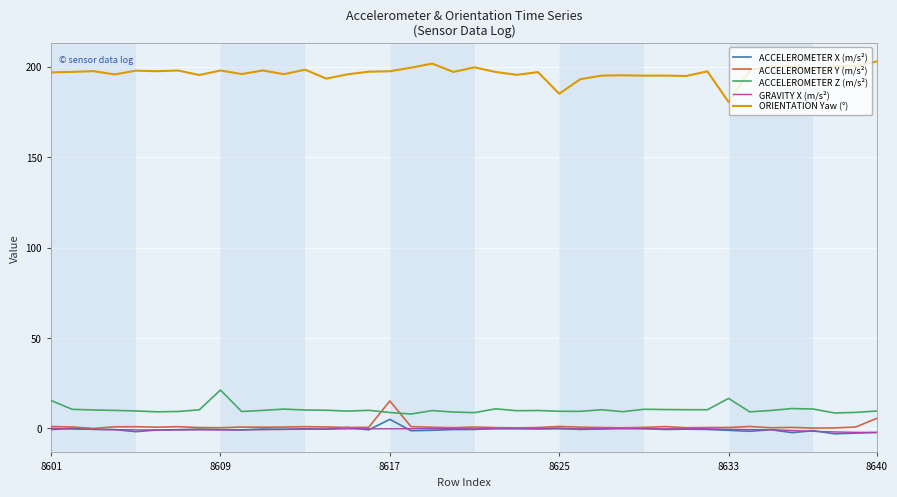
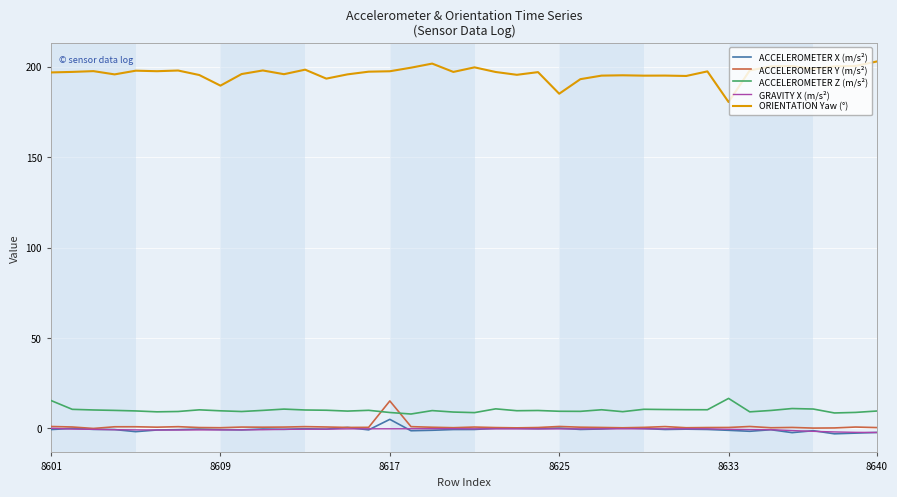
  {
    "ACCELEROMETER X (m/s²)": {
      "8617": 5
    },
    "ACCELEROMETER Y (m/s²)": {
      "8617": 15,
-     "8640": 6
+     "8640": 0
    },
    "ACCELEROMETER Z (m/s²)": {
      "8601": 15,
-     "8609": 21,
+     "8609": 10,
      "8617": 9,
      "8625": 9,
      "8633": 17,
      "8640": 10
    },
    "GRAVITY X (m/s²)": {
      "8617": 0
    },
    "ORIENTATION Yaw (°)": {
      "8601": 197,
-     "8609": 198,
+     "8609": 190,
      "8617": 197,
      "8625": 185,
      "8633": 180,
      "8640": 203
    }
  }
